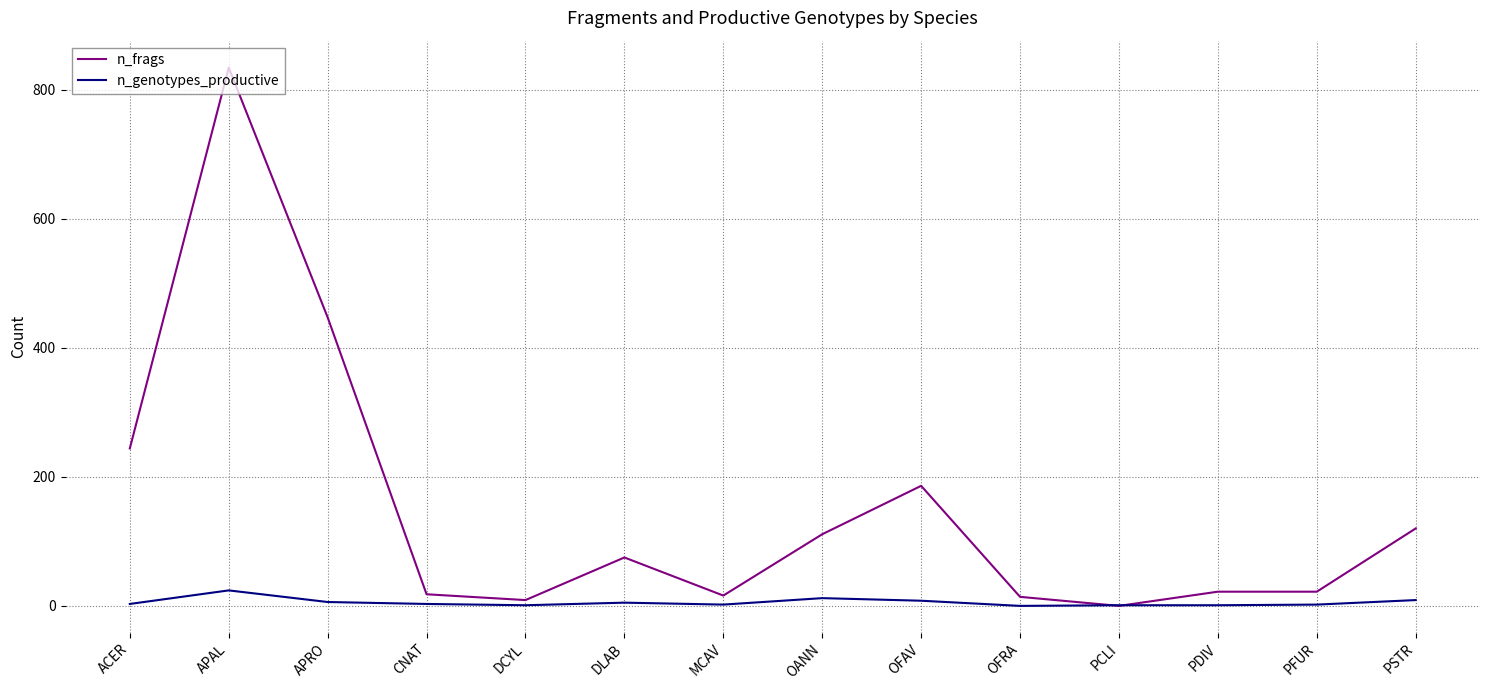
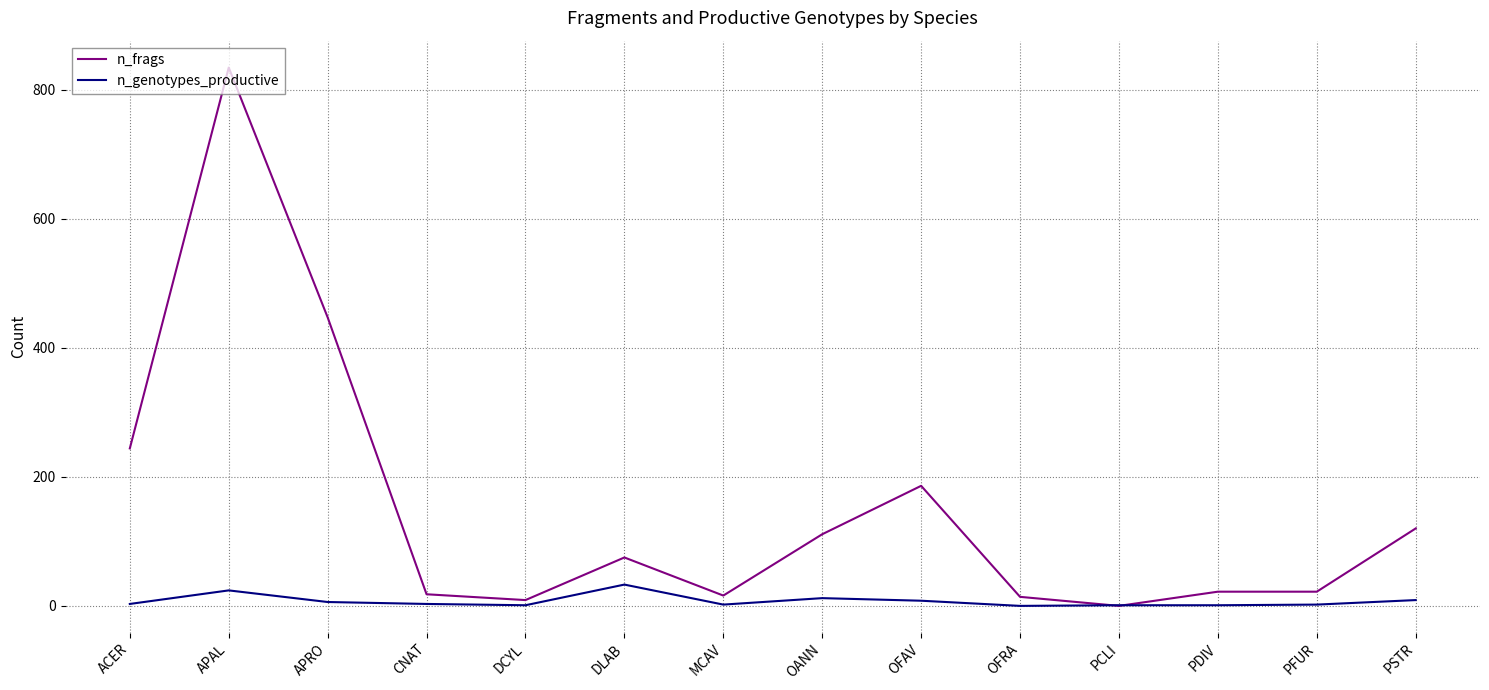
  {
    "n_frags": {
      "ACER": 240,
      "APRO": 450,
      "CNAT": 20,
      "DCYL": 10,
      "DLAB": 80,
      "MCAV": 20,
      "OANN": 110,
      "OFAV": 190,
      "OFRA": 10,
      "PDIV": 20,
      "PFUR": 20,
      "PSTR": 120
    },
    "n_genotypes_productive": {
      "ACER": 0,
      "APAL": 20,
      "APRO": 10,
      "CNAT": 0,
      "DCYL": 0,
-     "DLAB": 10,
+     "DLAB": 30,
      "MCAV": 0,
      "OANN": 10,
      "OFAV": 10,
      "OFRA": 0,
      "PDIV": 0,
      "PFUR": 0,
      "PSTR": 10
    }
  }
